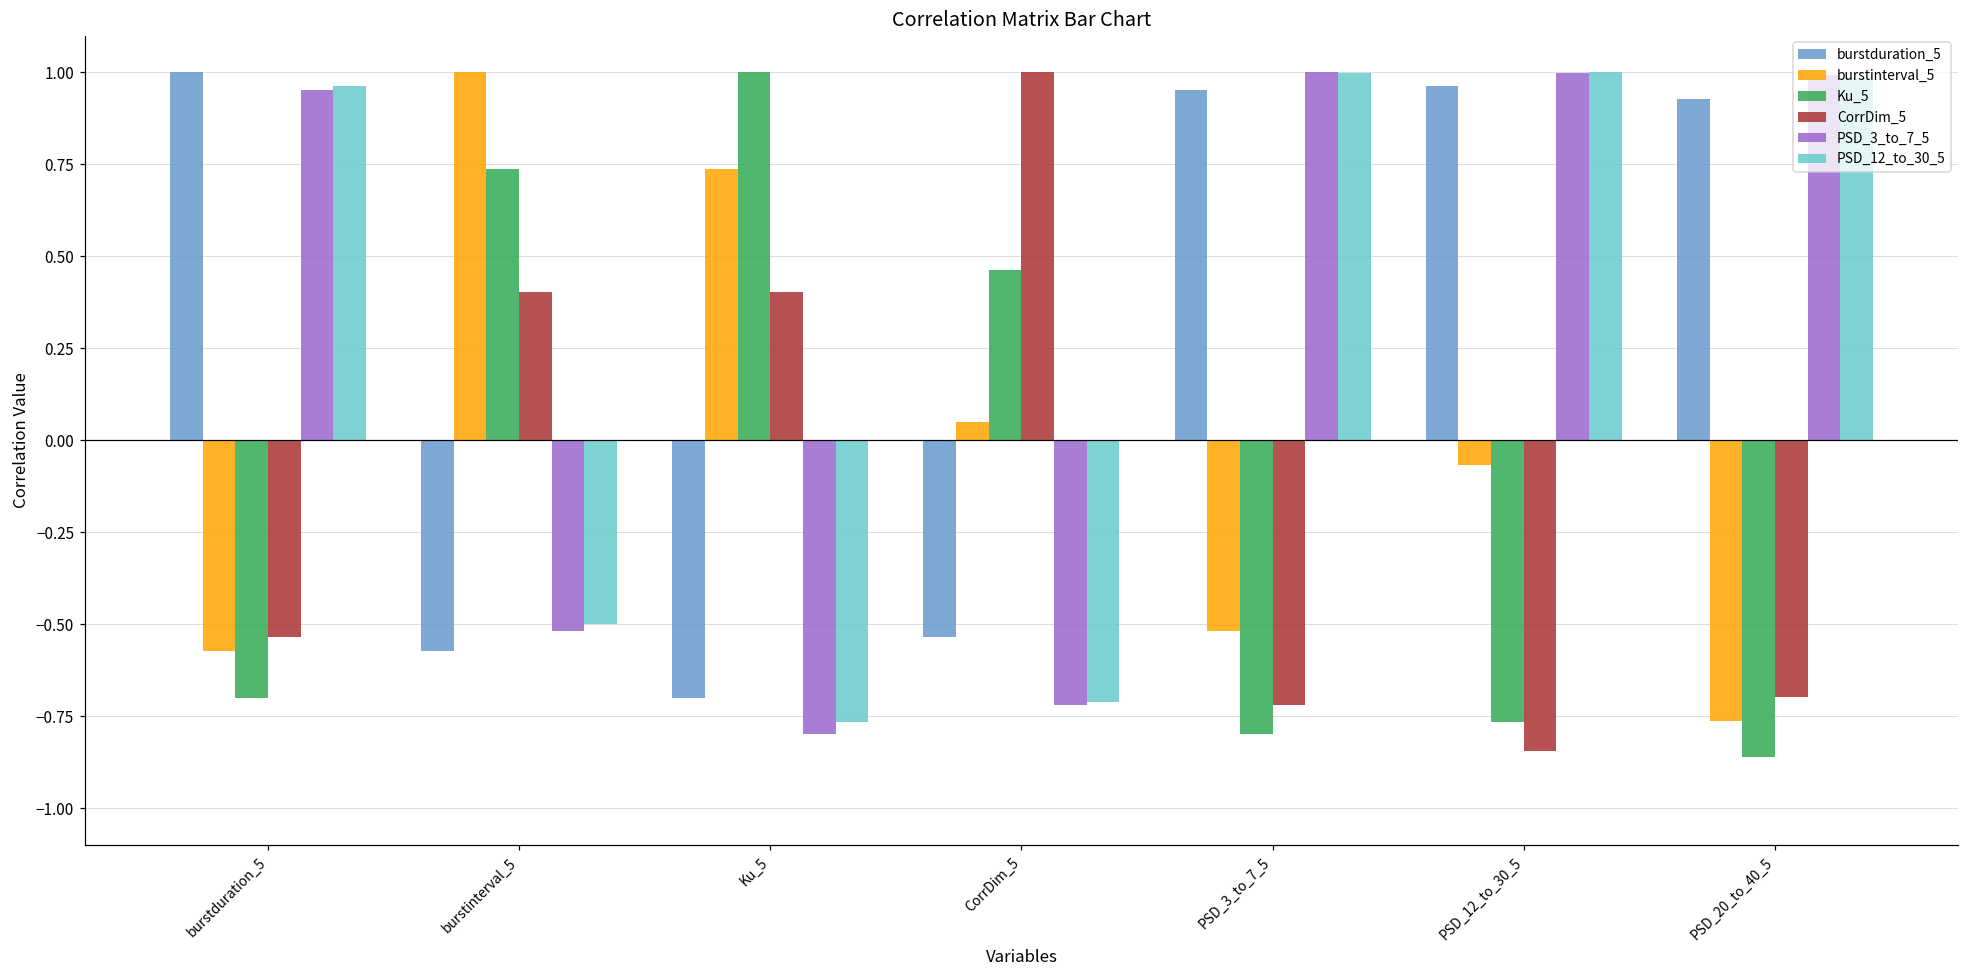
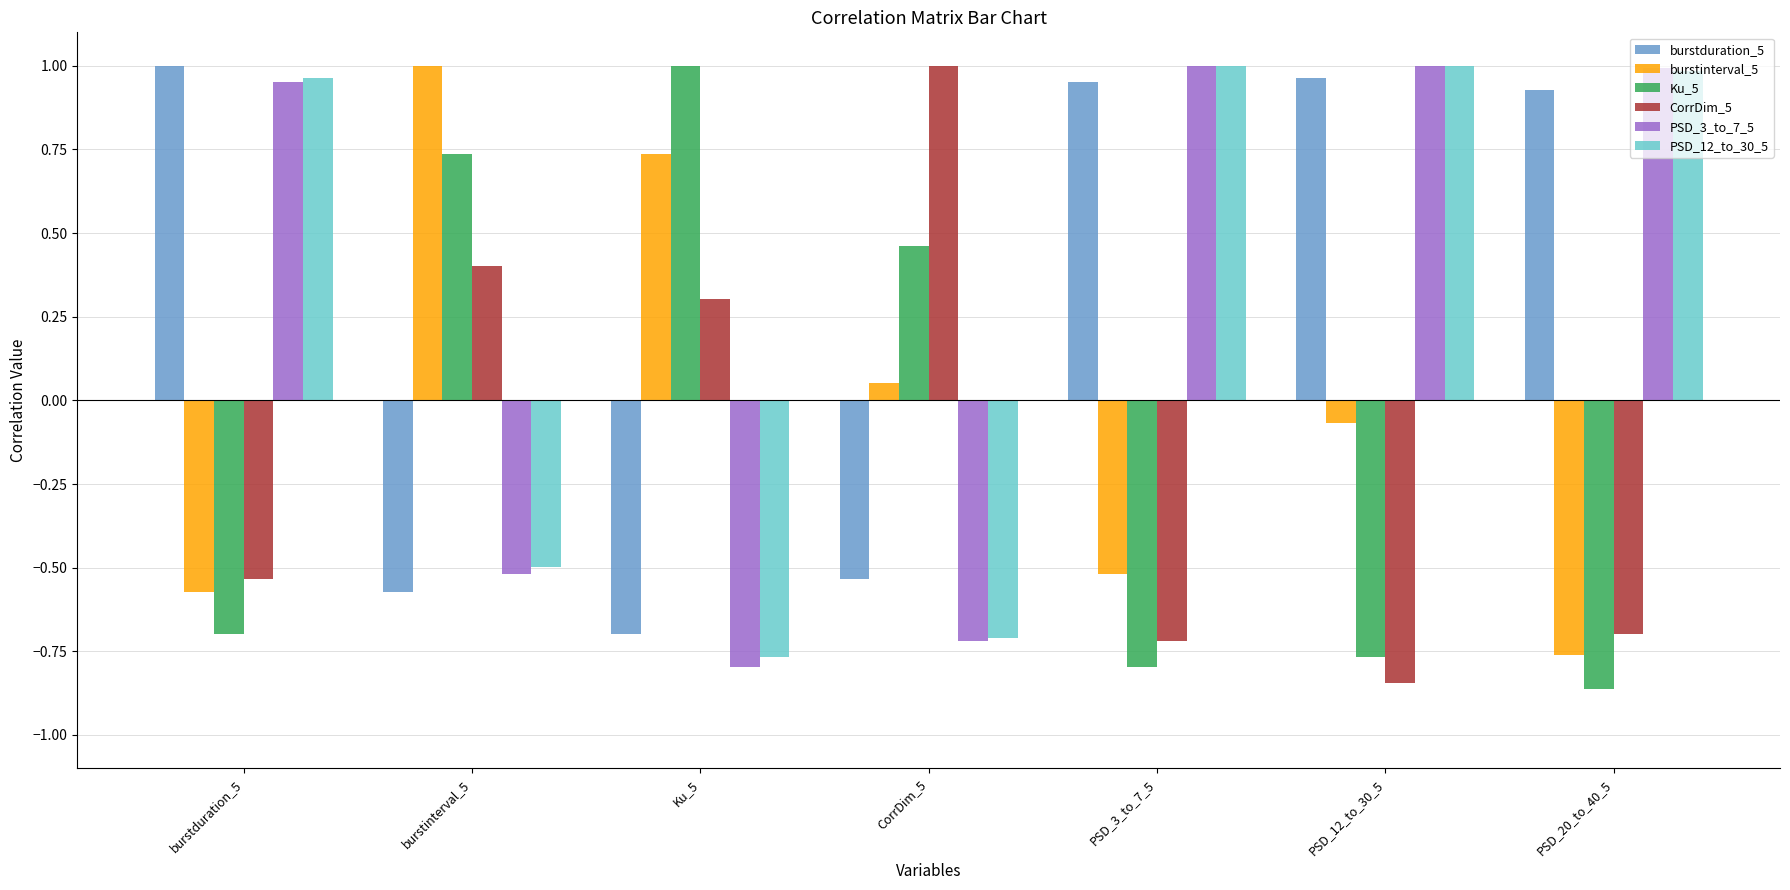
  {
    "burstinterval_5": {
      "burstduration_5": -0.57,
      "burstinterval_5": 1.00,
      "Ku_5": 0.74,
      "CorrDim_5": 0.05,
      "PSD_3_to_7_5": -0.52,
      "PSD_12_to_30_5": -0.07,
      "PSD_20_to_40_5": -0.76
    },
    "Ku_5": {
      "burstduration_5": -0.70,
      "burstinterval_5": 0.74,
      "Ku_5": 1.00,
      "CorrDim_5": 0.46,
      "PSD_3_to_7_5": -0.80,
      "PSD_12_to_30_5": -0.77,
      "PSD_20_to_40_5": -0.86
    },
    "CorrDim_5": {
      "burstduration_5": -0.53,
      "burstinterval_5": 0.40,
-     "Ku_5": 0.40,
+     "Ku_5": 0.30,
      "CorrDim_5": 1.00,
      "PSD_3_to_7_5": -0.72,
      "PSD_12_to_30_5": -0.84,
      "PSD_20_to_40_5": -0.70
    },
    "PSD_3_to_7_5": {
      "burstduration_5": 0.95,
      "burstinterval_5": -0.52,
      "Ku_5": -0.80,
      "CorrDim_5": -0.72,
      "PSD_3_to_7_5": 1.00,
      "PSD_12_to_30_5": 1.00
    }
  }
